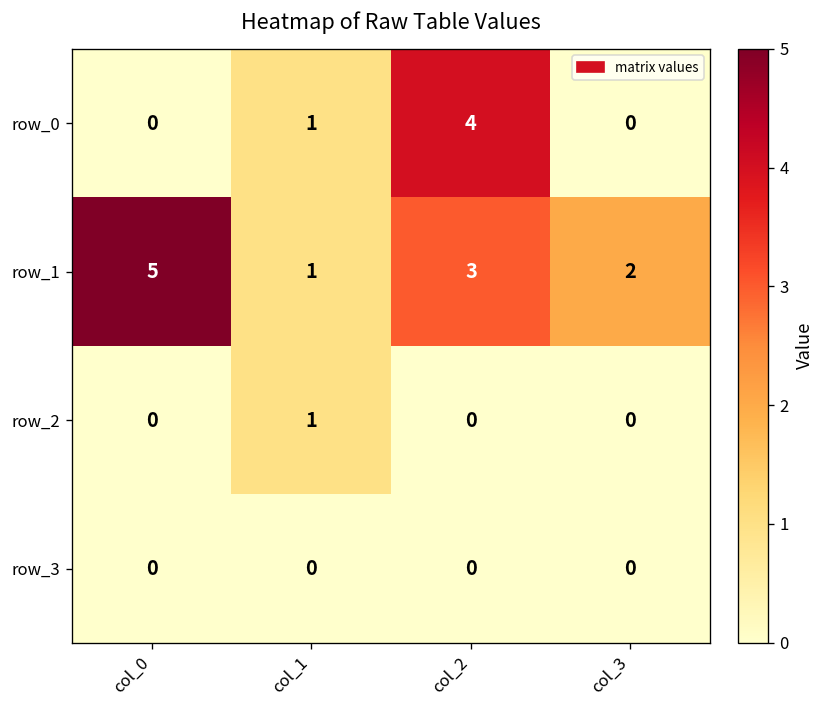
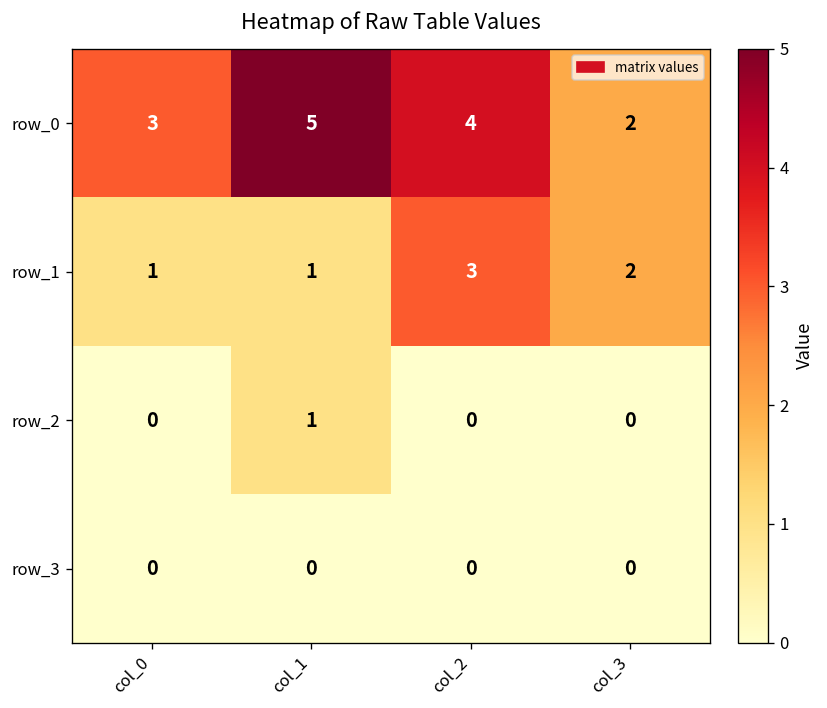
  {
    "row_0": {
-     "col_0": 0,
-     "col_1": 1,
+     "col_0": 3,
+     "col_1": 5,
      "col_2": 4,
-     "col_3": 0
+     "col_3": 2
    },
    "row_1": {
-     "col_0": 5,
+     "col_0": 1,
      "col_1": 1,
      "col_2": 3,
      "col_3": 2
    },
    "row_2": {
      "col_0": 0,
      "col_1": 1,
      "col_2": 0,
      "col_3": 0
    },
    "row_3": {
      "col_0": 0,
      "col_1": 0,
      "col_2": 0,
      "col_3": 0
    }
  }
